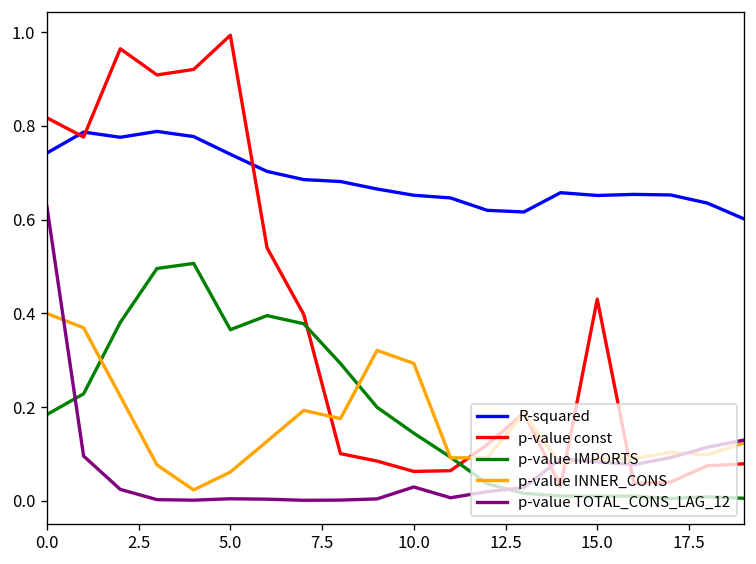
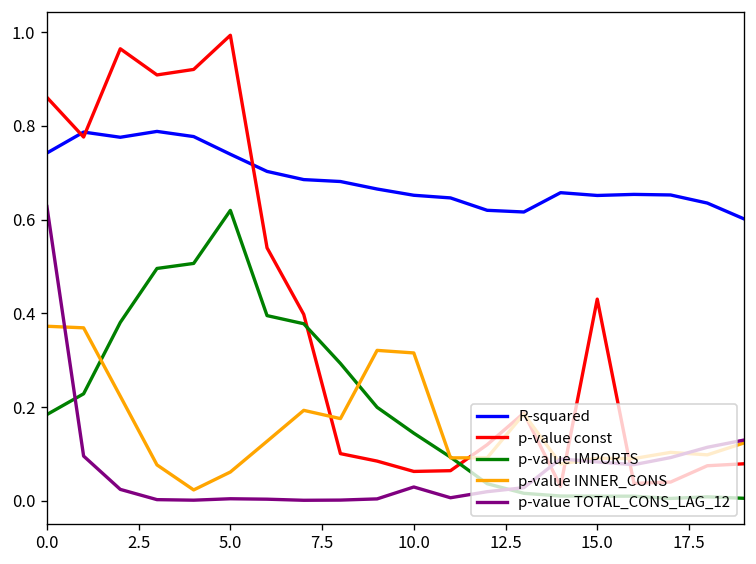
  {
    "R-squared": {
      "0.0": 0.74,
      "5.0": 0.74,
      "10.0": 0.65,
      "15.0": 0.65
    },
    "p-value const": {
-     "0.0": 0.82,
+     "0.0": 0.86,
      "5.0": 0.99,
      "10.0": 0.06,
      "15.0": 0.43
    },
    "p-value IMPORTS": {
      "0.0": 0.18,
-     "5.0": 0.37,
+     "5.0": 0.62,
      "10.0": 0.14
    },
    "p-value INNER_CONS": {
-     "0.0": 0.40,
+     "0.0": 0.37,
      "5.0": 0.06,
-     "10.0": 0.29
+     "10.0": 0.32
    },
    "p-value TOTAL_CONS_LAG_12": {
      "0.0": 0.63,
      "5.0": 0.00,
      "10.0": 0.03
    }
  }
